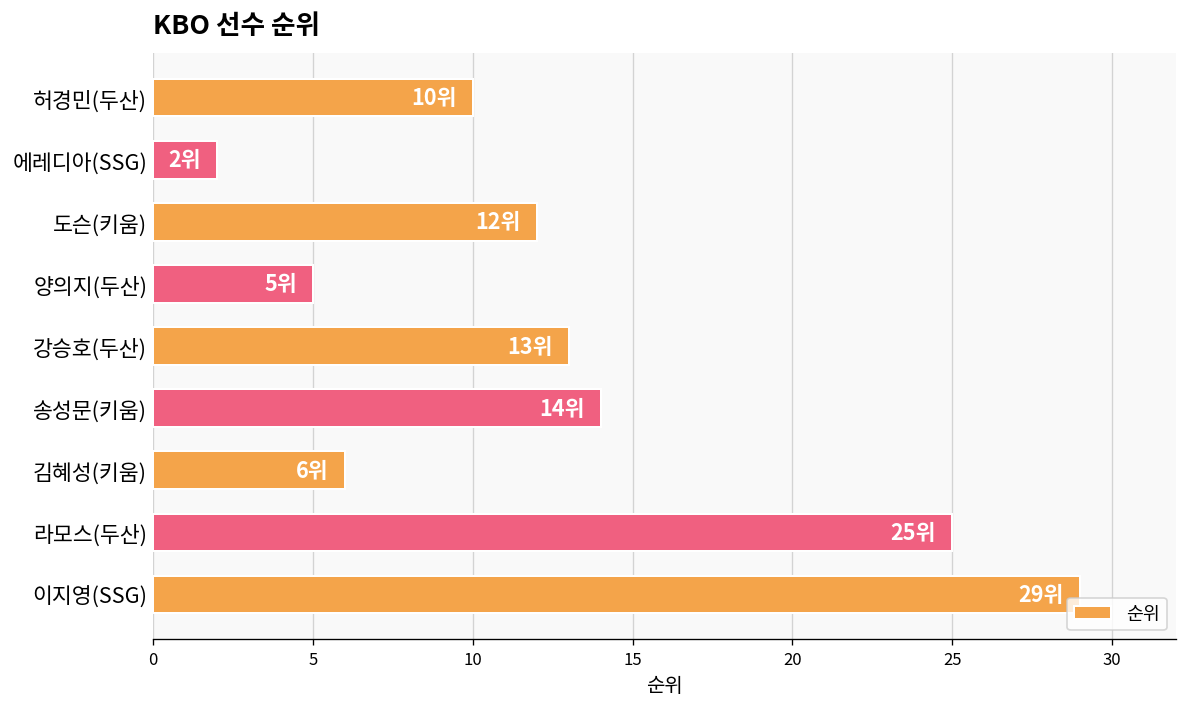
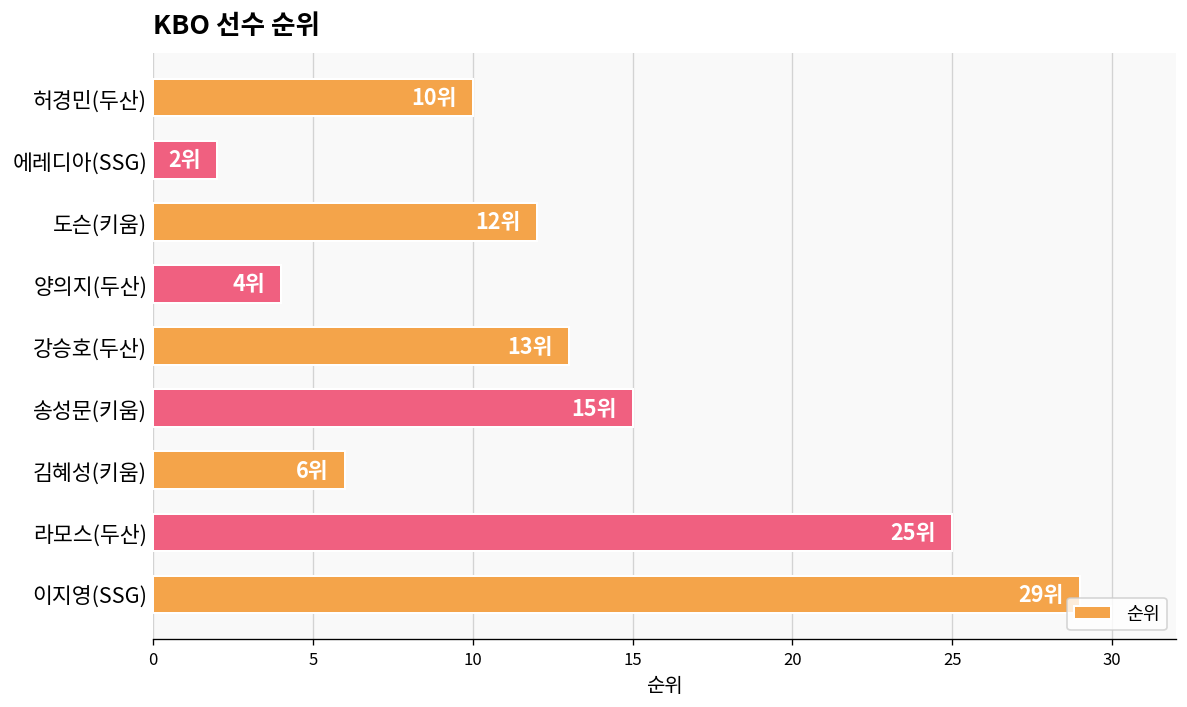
  {
    "허경민(두산)": "10위",
    "에레디아(SSG)": "2위",
    "도슨(키움)": "12위",
-   "양의지(두산)": "5위",
+   "양의지(두산)": "4위",
    "강승호(두산)": "13위",
-   "송성문(키움)": "14위",
+   "송성문(키움)": "15위",
    "김혜성(키움)": "6위",
    "라모스(두산)": "25위",
    "이지영(SSG)": "29위"
  }
